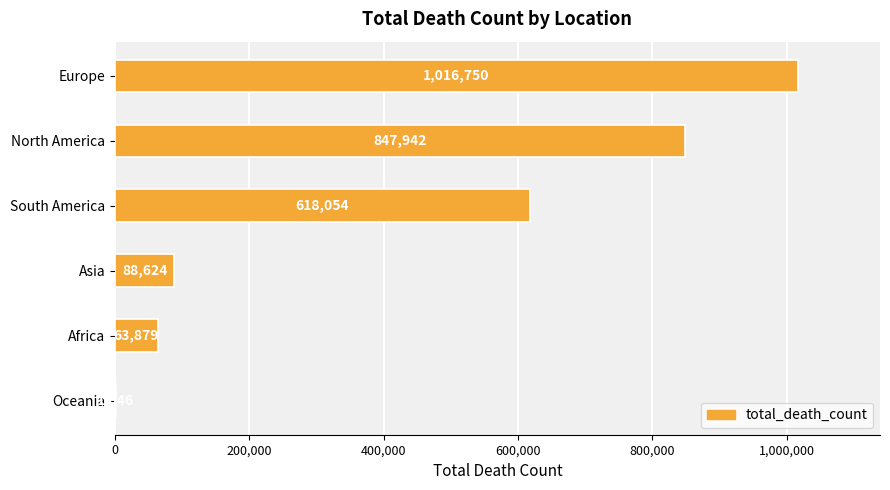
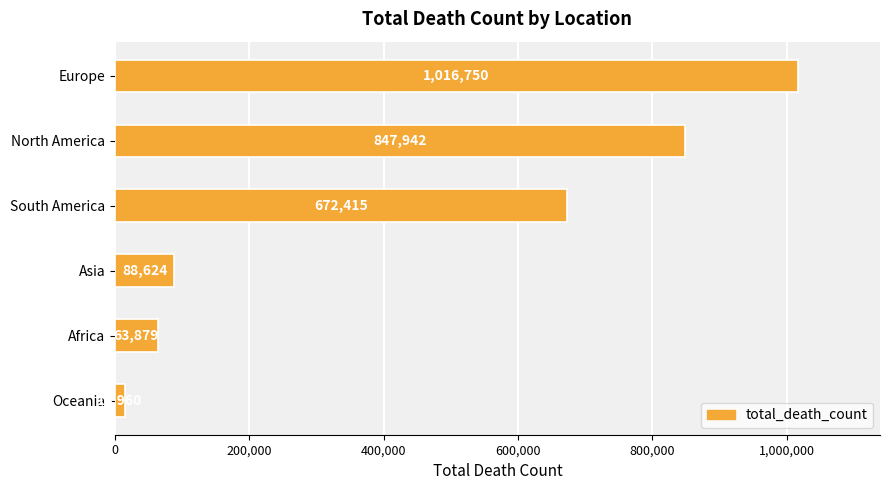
  {
    "Europe": "1,016,750",
    "North America": "847,942",
-   "South America": "618,054",
+   "South America": "672,415",
    "Asia": "88,624",
    "Africa": "63,879",
-   "Oceania": "0"
+   "Oceania": "10,000"
  }
